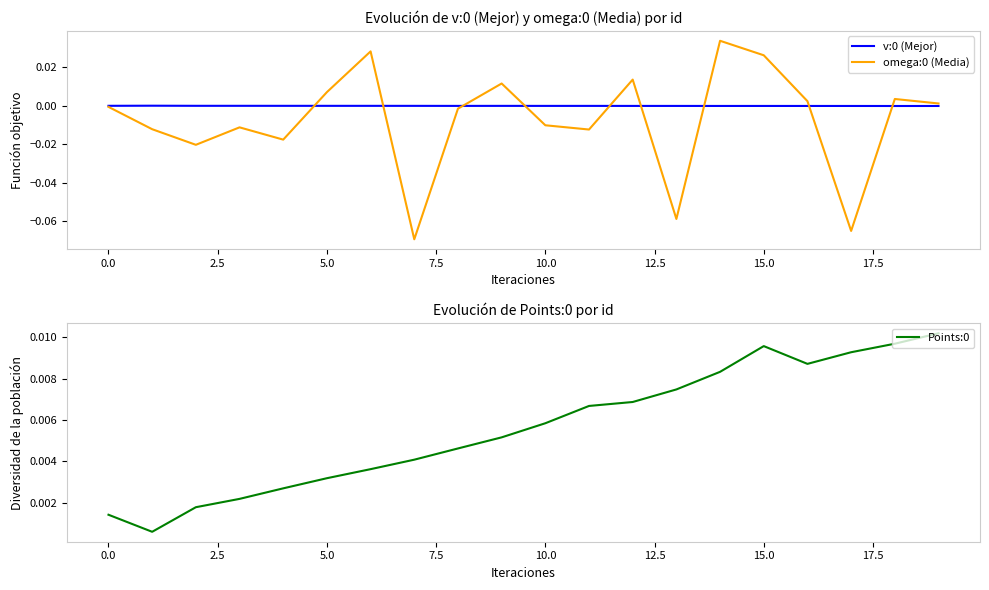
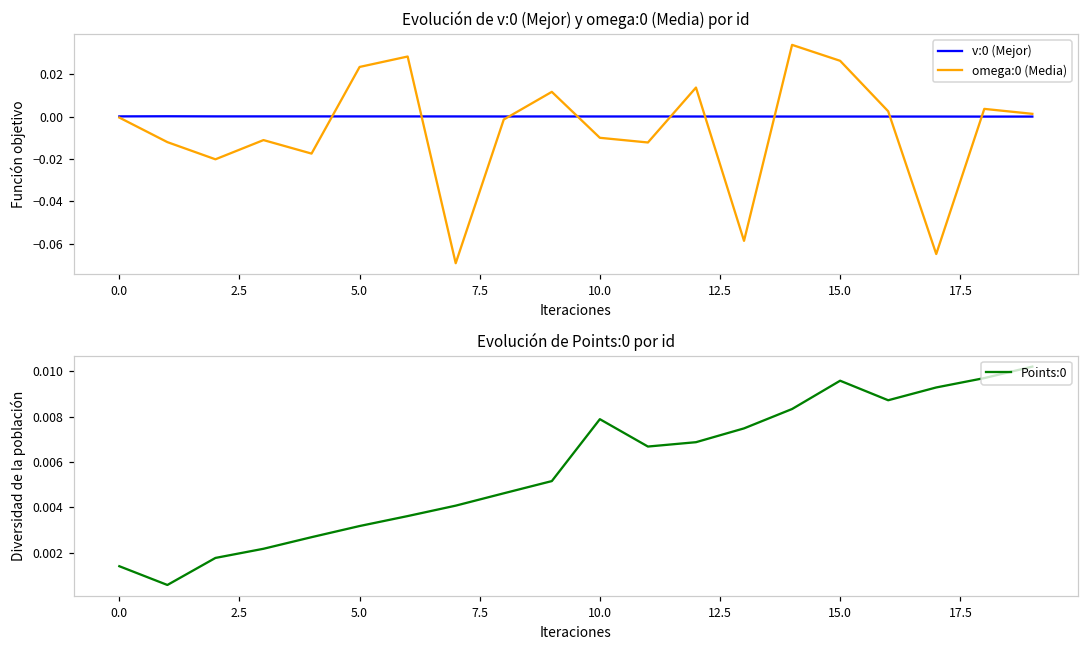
  {
    "Evolución de v:0 (Mejor) y omega:0 (Media) por id": {
      "v:0 (Mejor)": {
        "5.0": 0.000,
        "10.0": 0.000,
        "15.0": 0.000
      },
      "omega:0 (Media)": {
-       "5.0": 0.007,
+       "5.0": 0.023,
        "10.0": -0.010,
        "15.0": 0.026
      }
    },
    "Evolución de Points:0 por id": {
      "0.0": 0.0014,
      "5.0": 0.0032,
-     "10.0": 0.0058,
+     "10.0": 0.0079,
      "15.0": 0.0096
    }
  }
